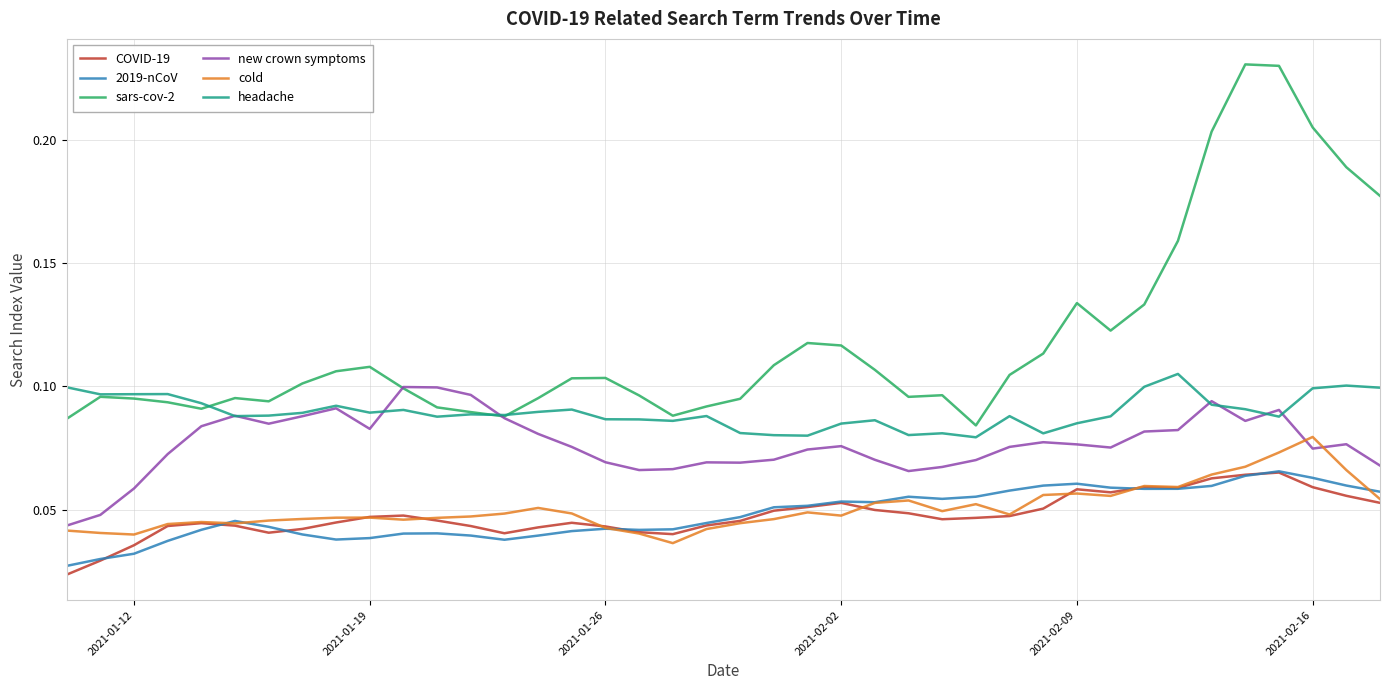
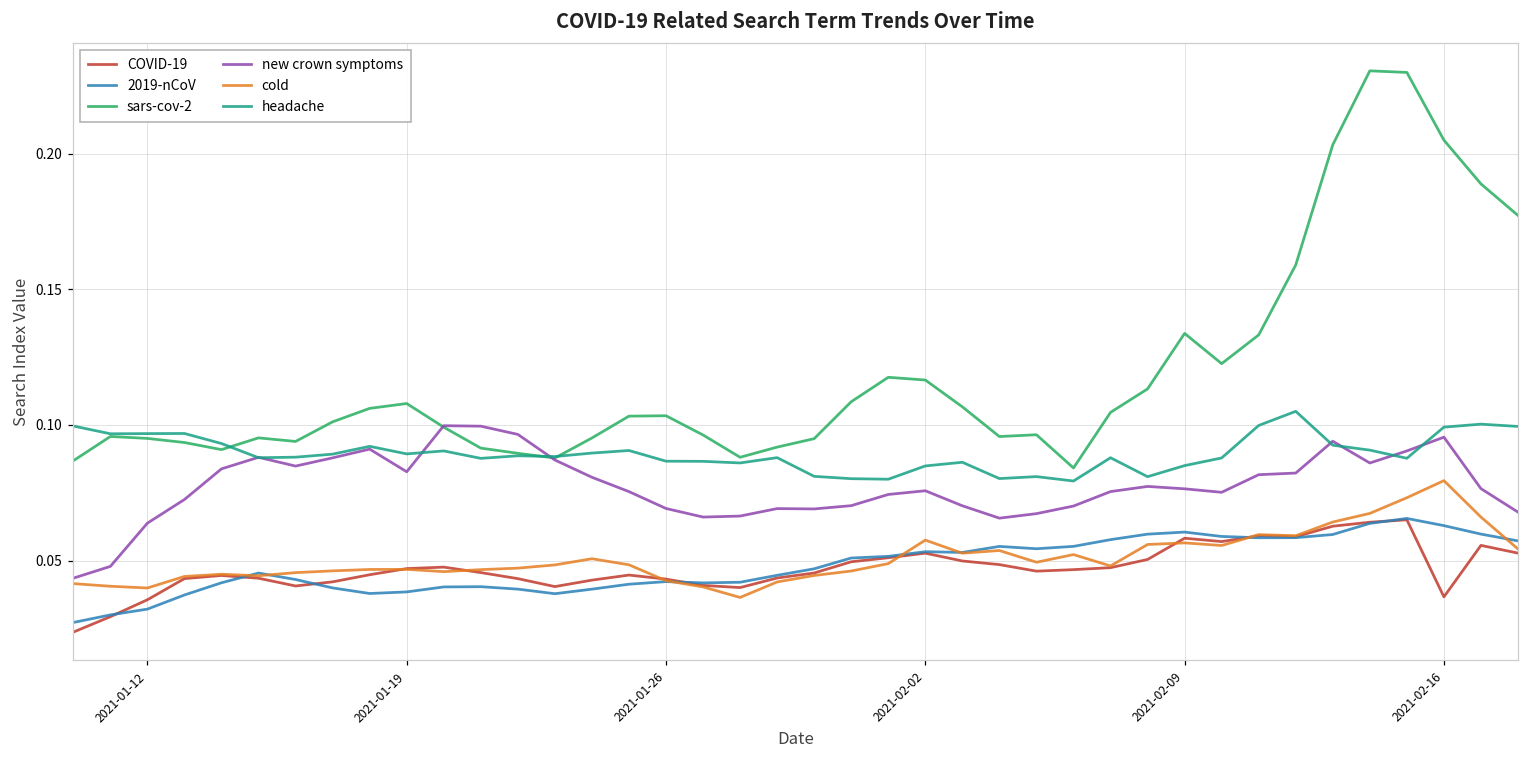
  {
    "COVID-19": {
      "2021-01-12": 0.036,
      "2021-02-09": 0.058,
-     "2021-02-16": 0.059
+     "2021-02-16": 0.037
    },
    "2019-nCoV": {
      "2021-01-12": 0.032,
      "2021-01-19": 0.038,
      "2021-02-09": 0.060,
      "2021-02-16": 0.063
    },
    "new crown symptoms": {
-     "2021-01-12": 0.059,
+     "2021-01-12": 0.064,
      "2021-01-19": 0.083,
      "2021-01-26": 0.069,
      "2021-02-02": 0.076,
      "2021-02-09": 0.076,
-     "2021-02-16": 0.075
+     "2021-02-16": 0.095
    },
    "cold": {
      "2021-01-12": 0.040,
-     "2021-02-02": 0.048,
+     "2021-02-02": 0.058,
      "2021-02-09": 0.056,
      "2021-02-16": 0.079
    }
  }
